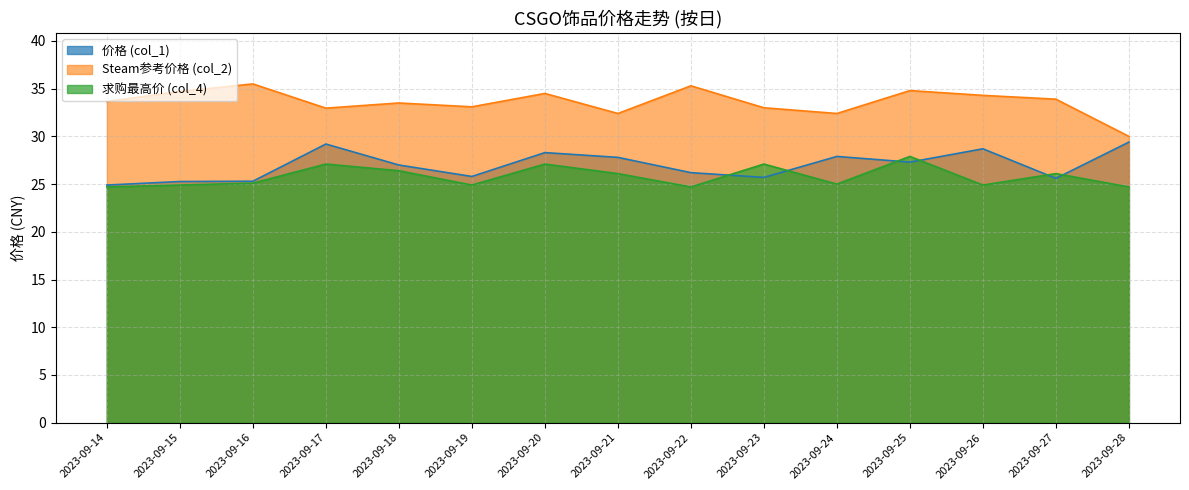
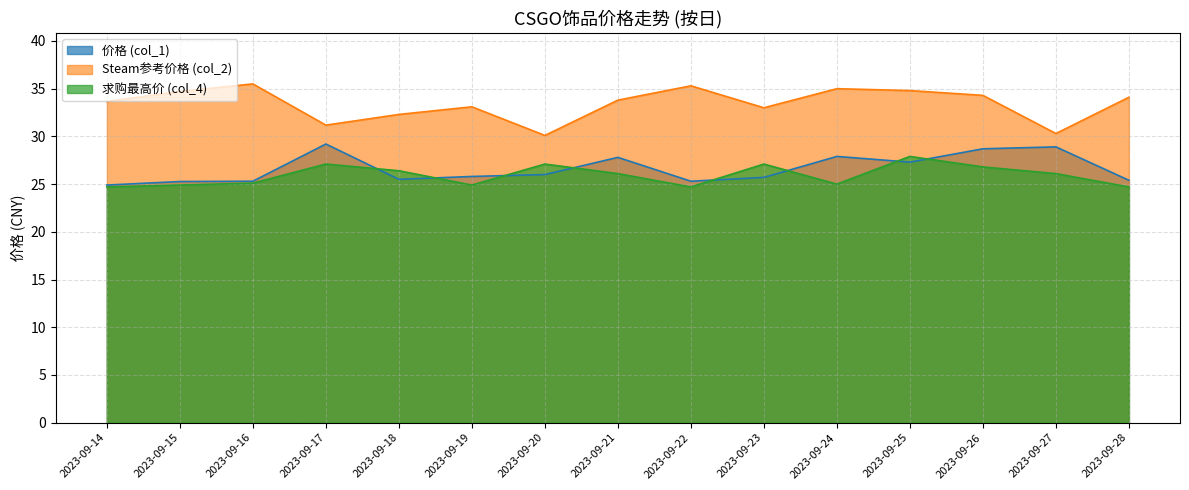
  {
    "价格 (col_1)": {
      "2023-09-15": 25,
      "2023-09-17": 29,
-     "2023-09-18": 27,
+     "2023-09-18": 26,
      "2023-09-19": 26,
-     "2023-09-20": 28,
+     "2023-09-20": 26,
      "2023-09-21": 28,
-     "2023-09-22": 26,
+     "2023-09-22": 25,
      "2023-09-23": 26,
      "2023-09-24": 28,
      "2023-09-25": 27,
      "2023-09-26": 29,
-     "2023-09-27": 26,
-     "2023-09-28": 29
+     "2023-09-27": 29,
+     "2023-09-28": 25
    },
    "Steam参考价格 (col_2)": {
      "2023-09-14": 34,
      "2023-09-16": 36,
-     "2023-09-17": 33,
-     "2023-09-18": 34,
+     "2023-09-17": 31,
+     "2023-09-18": 32,
      "2023-09-19": 33,
-     "2023-09-20": 35,
-     "2023-09-21": 32,
+     "2023-09-20": 30,
+     "2023-09-21": 34,
      "2023-09-22": 35,
      "2023-09-23": 33,
-     "2023-09-24": 32,
+     "2023-09-24": 35,
      "2023-09-25": 35,
      "2023-09-26": 34,
-     "2023-09-27": 34,
-     "2023-09-28": 30
+     "2023-09-27": 30,
+     "2023-09-28": 34
    },
    "求购最高价 (col_4)": {
      "2023-09-15": 25,
      "2023-09-17": 27,
      "2023-09-18": 26,
      "2023-09-19": 25,
      "2023-09-20": 27,
      "2023-09-21": 26,
      "2023-09-22": 25,
      "2023-09-23": 27,
      "2023-09-24": 25,
      "2023-09-25": 28,
-     "2023-09-26": 25,
+     "2023-09-26": 27,
      "2023-09-27": 26,
      "2023-09-28": 25
    }
  }
